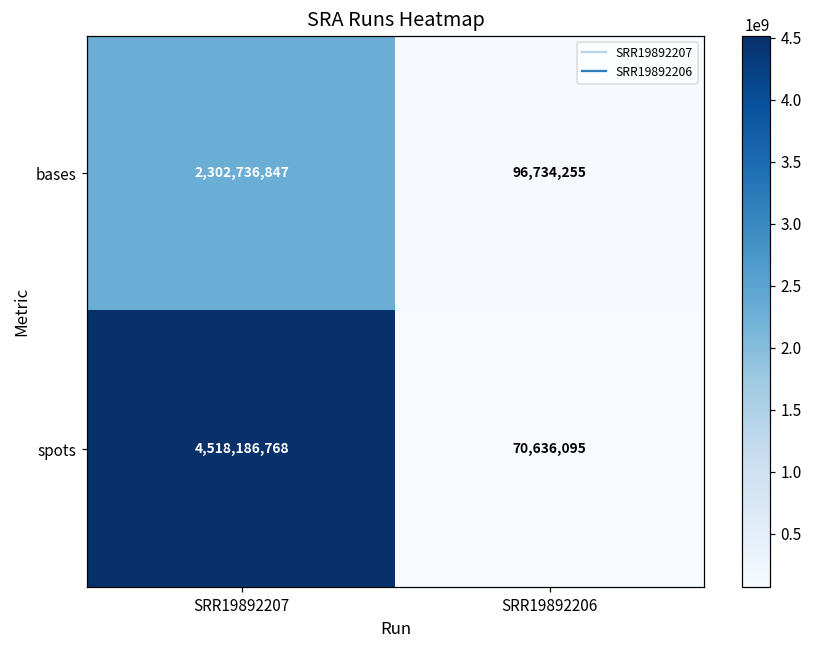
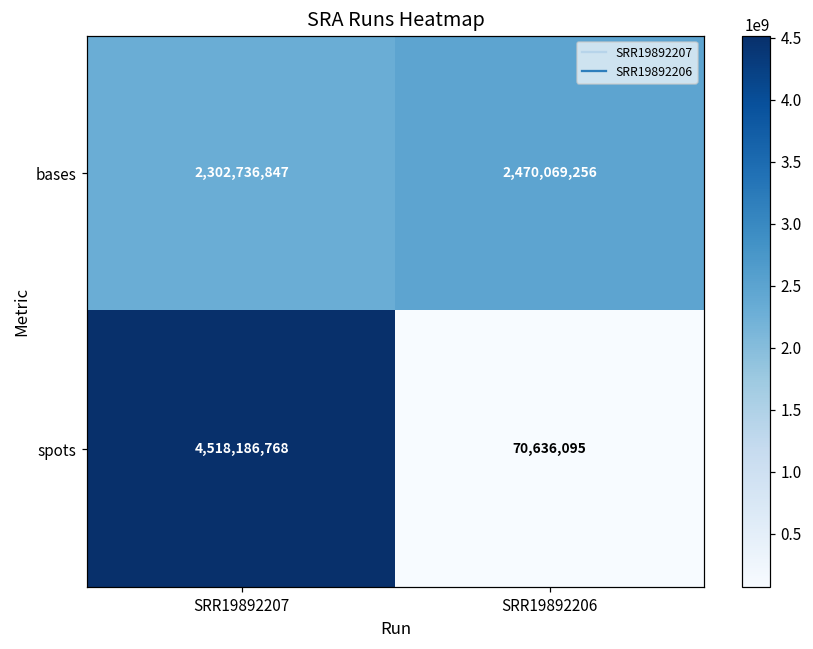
  {
    "bases": {
      "SRR19892207": "2,302,736,847",
-     "SRR19892206": "96,734,255"
+     "SRR19892206": "2,470,069,256"
    },
    "spots": {
      "SRR19892207": "4,518,186,768",
      "SRR19892206": "70,636,095"
    }
  }
